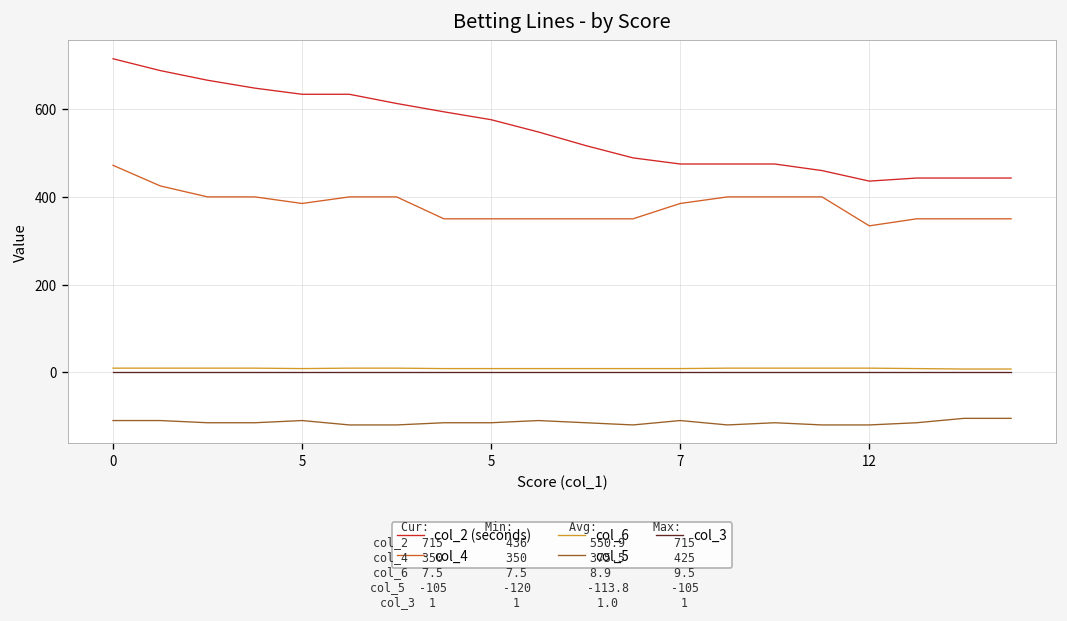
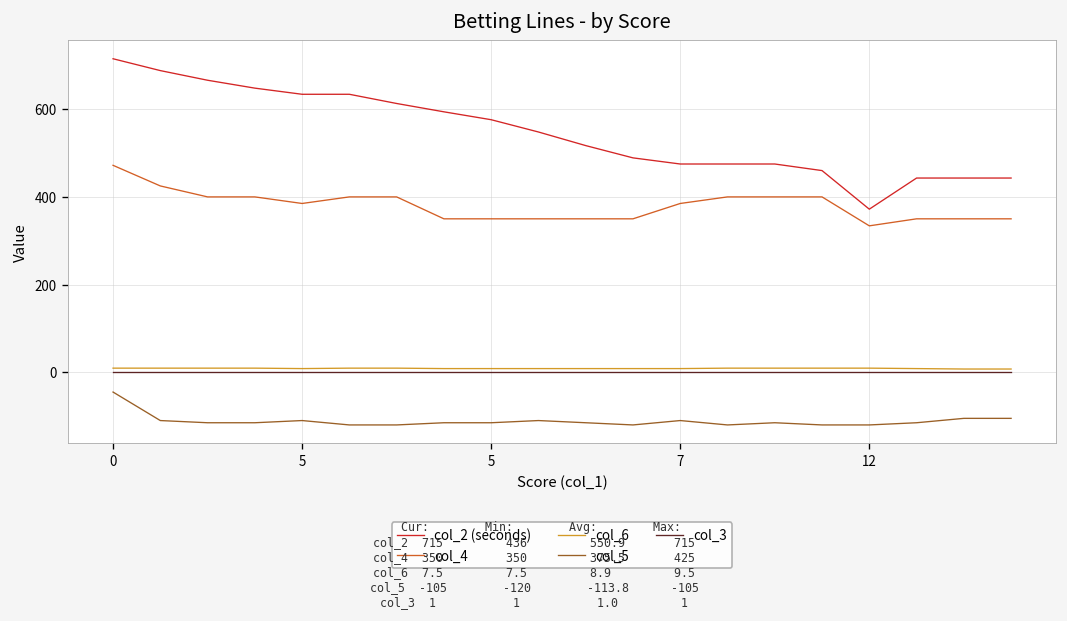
  {
    "col_2 (seconds)": {
      "0": 720,
-     "12": 440
+     "12": 370
    },
    "col_4": {
      "0": 470,
      "12": 330
    },
    "col_6": {
      "0": 10,
      "12": 10
    },
    "col_5": {
-     "0": -110,
+     "0": -50,
      "12": -120
    },
    "col_3": {
      "0": 0,
      "12": 0
    }
  }
